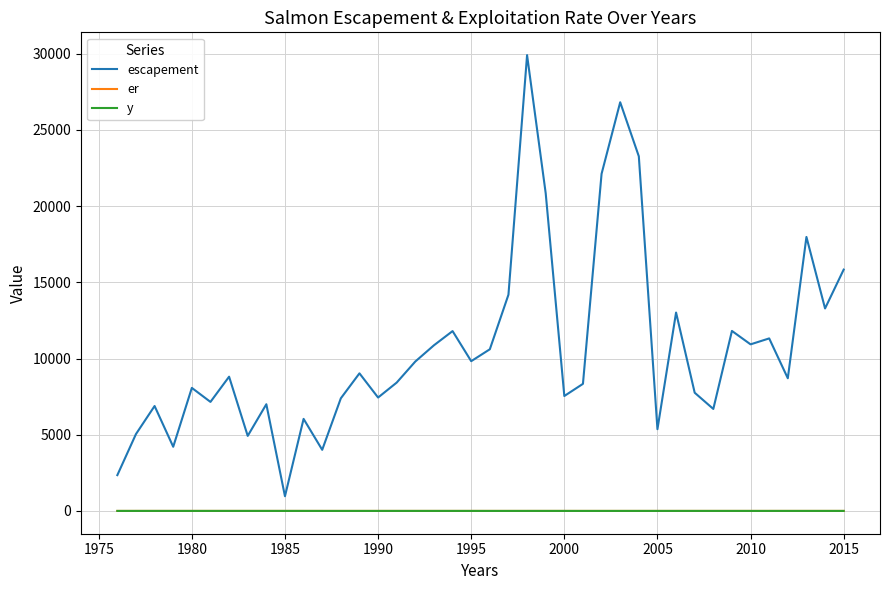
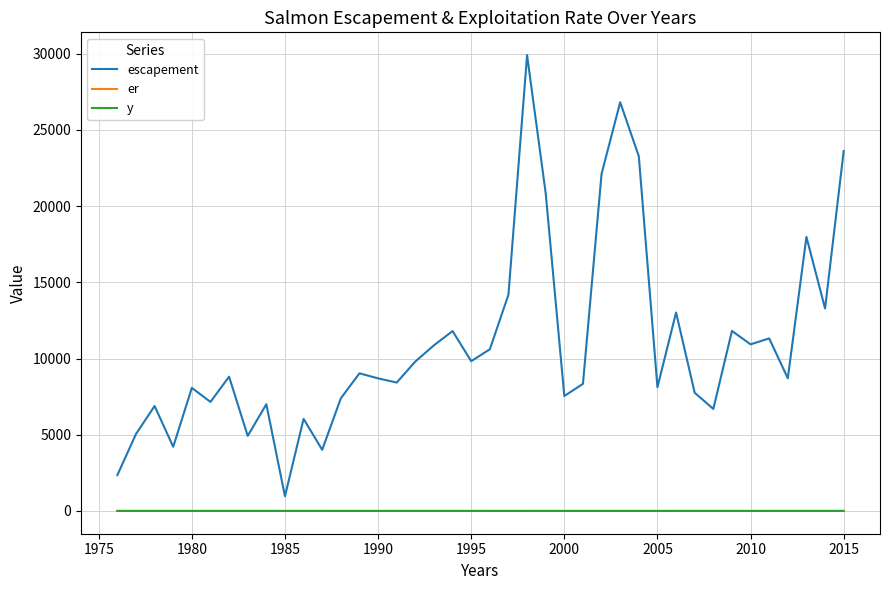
  {
    "escapement": {
      "1980": 8100,
      "1985": 1000,
-     "1990": 7400,
+     "1990": 8700,
      "1995": 9800,
      "2000": 7500,
-     "2005": 5400,
+     "2005": 8100,
      "2010": 10900,
-     "2015": 15800
+     "2015": 23600
    },
    "y": {
      "1980": 0,
      "1985": 0,
      "1990": 0,
      "1995": 0,
      "2000": 0,
      "2005": 0,
      "2010": 0,
      "2015": 0
    }
  }
